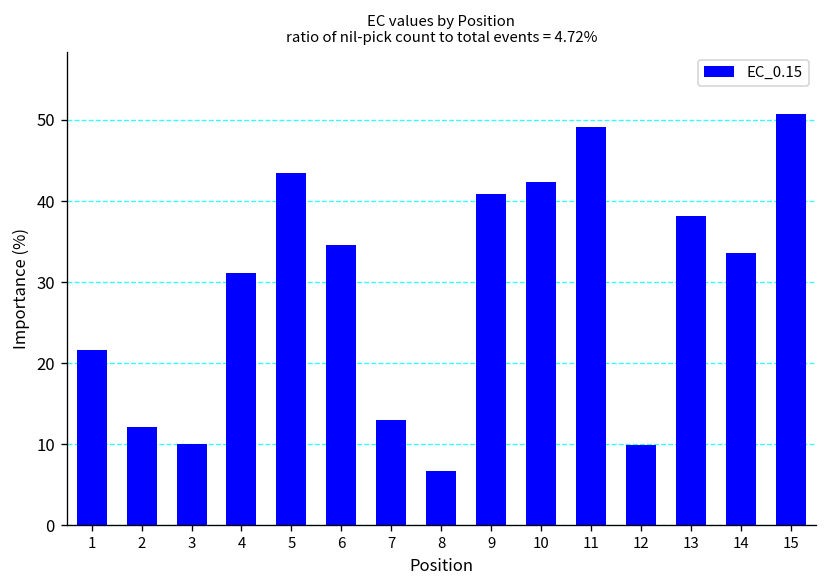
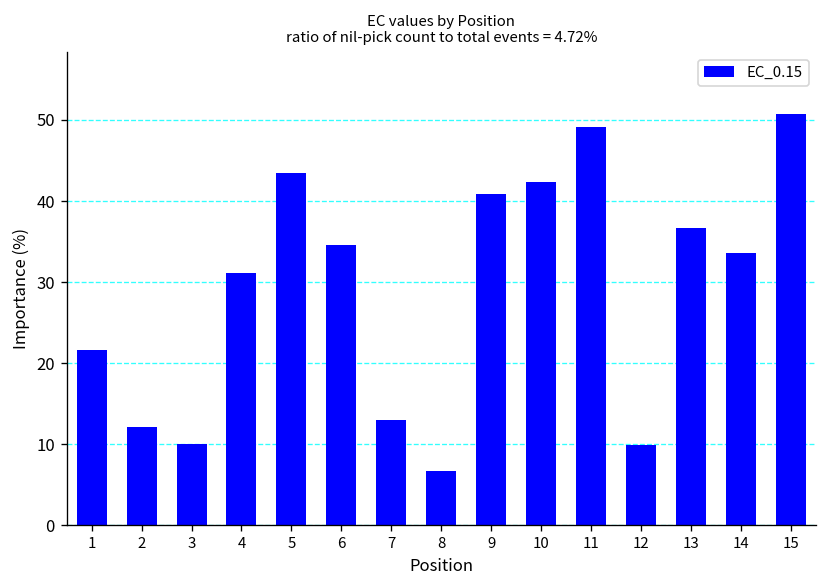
  {
    "1": 22,
    "2": 12,
    "3": 10,
    "4": 31,
    "5": 43,
    "6": 35,
    "7": 13,
    "8": 7,
    "9": 41,
    "10": 42,
    "11": 49,
    "12": 10,
-   "13": 38,
+   "13": 37,
    "14": 34,
    "15": 51
  }
